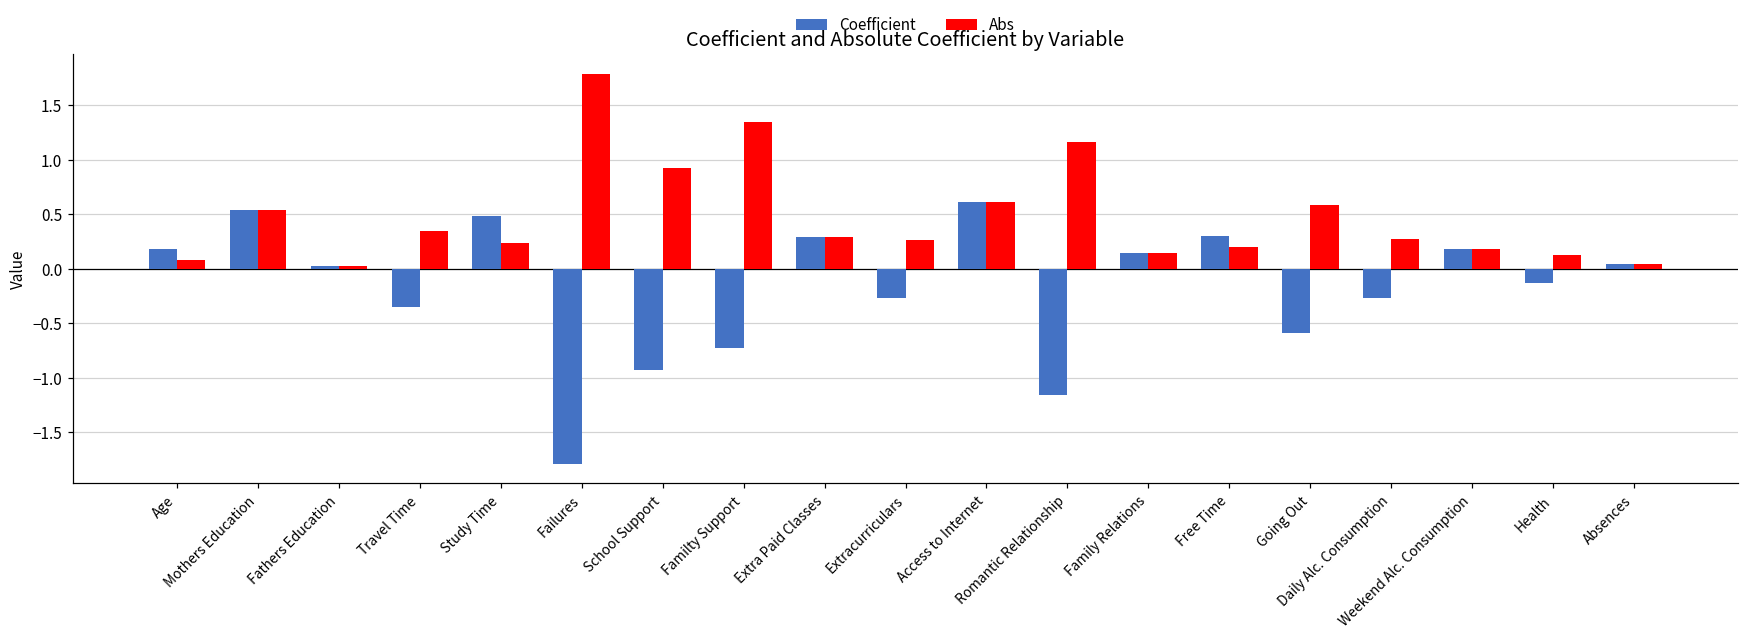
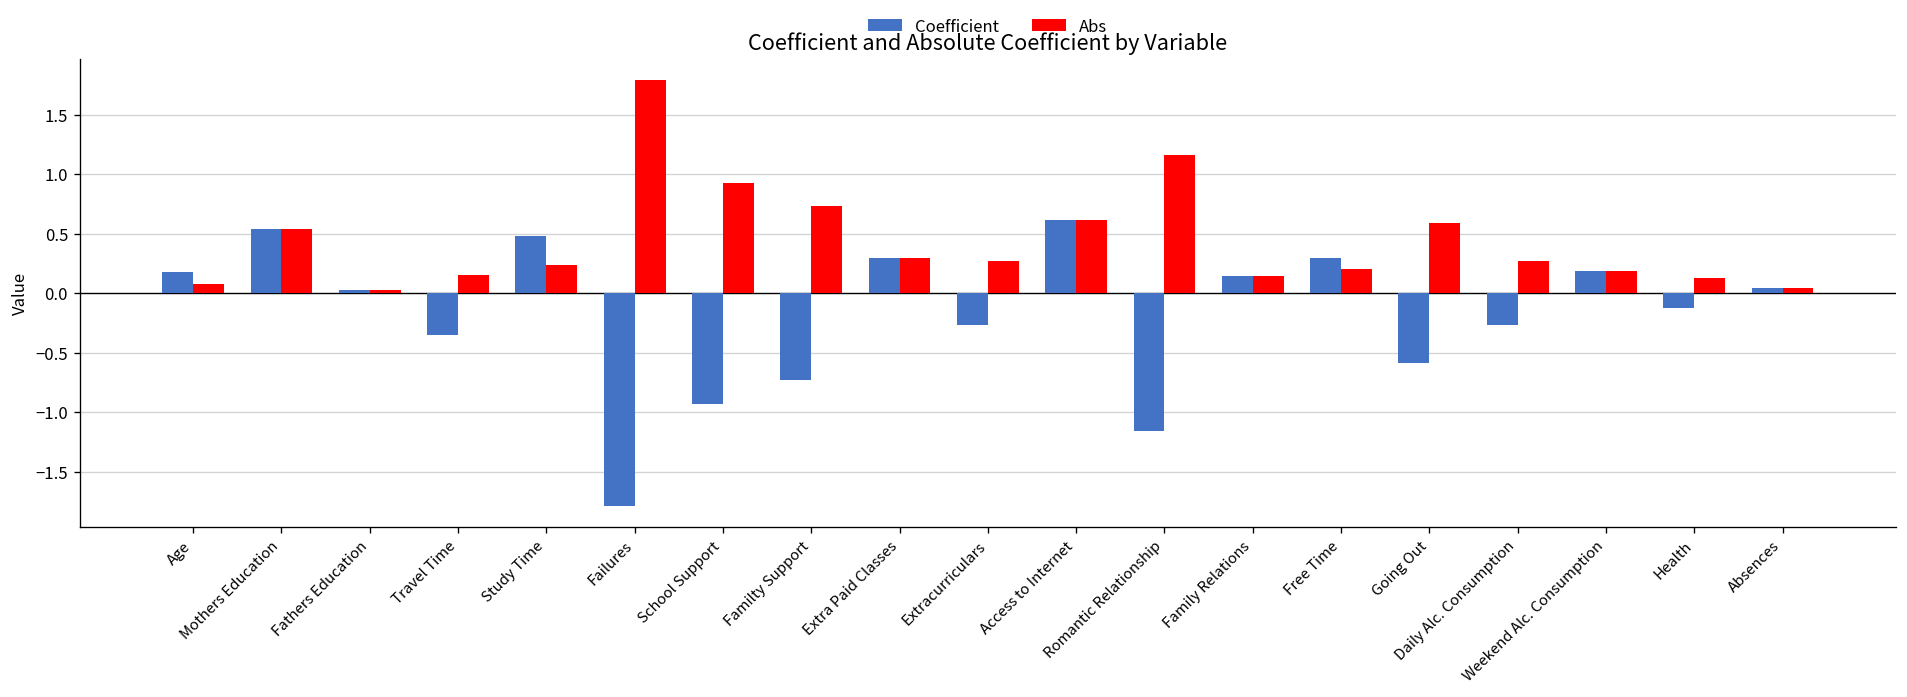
  {
    "Coefficient": {
      "Age": 0.2,
      "Mothers Education": 0.5,
      "Fathers Education": 0.0,
      "Travel Time": -0.3,
      "Study Time": 0.5,
      "Failures": -1.8,
      "School Support": -0.9,
      "Familty Support": -0.7,
      "Extra Paid Classes": 0.3,
      "Extracurriculars": -0.3,
      "Access to Internet": 0.6,
      "Romantic Relationship": -1.2,
      "Family Relations": 0.1,
      "Free Time": 0.3,
      "Going Out": -0.6,
      "Daily Alc. Consumption": -0.3,
      "Weekend Alc. Consumption": 0.2,
      "Health": -0.1,
      "Absences": 0.0
    },
    "Abs": {
      "Age": 0.1,
      "Mothers Education": 0.5,
      "Fathers Education": 0.0,
-     "Travel Time": 0.3,
+     "Travel Time": 0.2,
      "Study Time": 0.2,
      "Failures": 1.8,
      "School Support": 0.9,
-     "Familty Support": 1.3,
+     "Familty Support": 0.7,
      "Extra Paid Classes": 0.3,
      "Extracurriculars": 0.3,
      "Access to Internet": 0.6,
      "Romantic Relationship": 1.2,
      "Family Relations": 0.1,
      "Free Time": 0.2,
      "Going Out": 0.6,
      "Daily Alc. Consumption": 0.3,
      "Weekend Alc. Consumption": 0.2,
      "Health": 0.1,
      "Absences": 0.0
    }
  }
